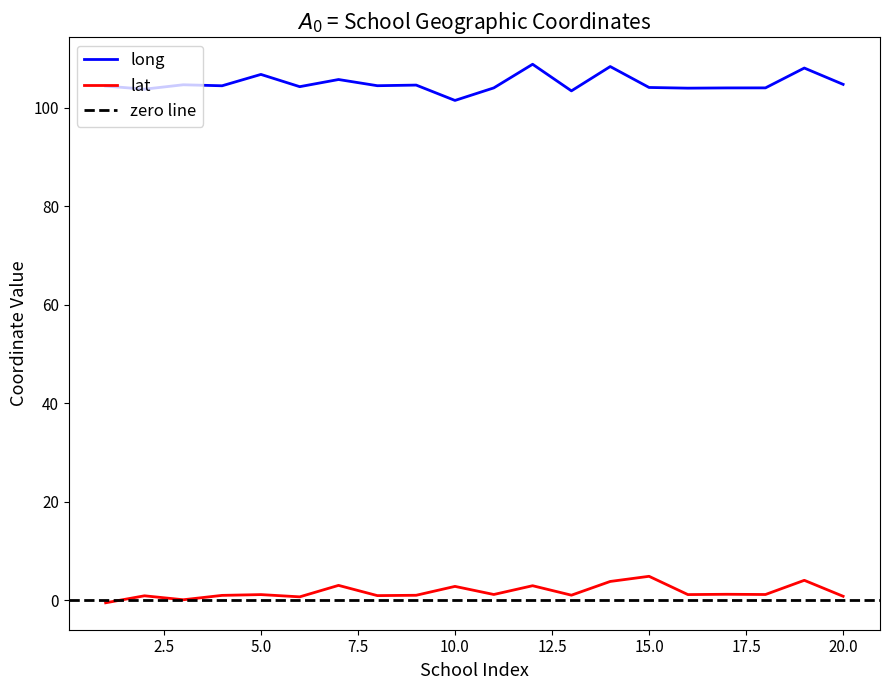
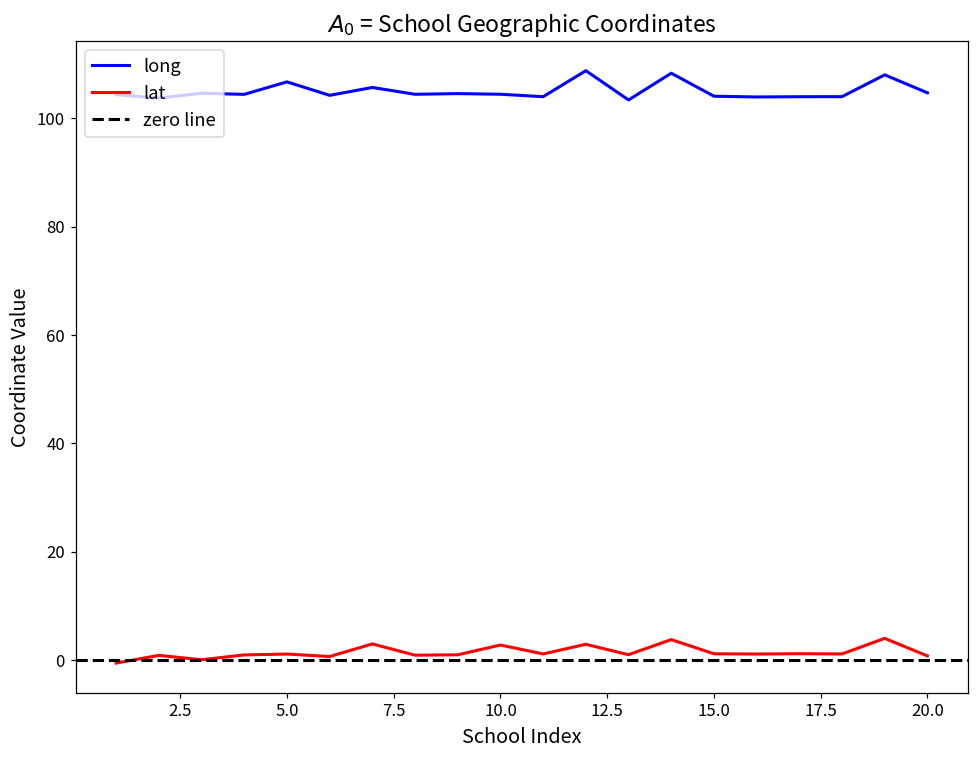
  {
    "long": {
      "5.0": 107,
-     "10.0": 101,
+     "10.0": 104,
      "15.0": 104,
      "20.0": 105
    },
    "lat": {
      "5.0": 1,
      "10.0": 3,
-     "15.0": 5,
+     "15.0": 1,
      "20.0": 1
    }
  }
